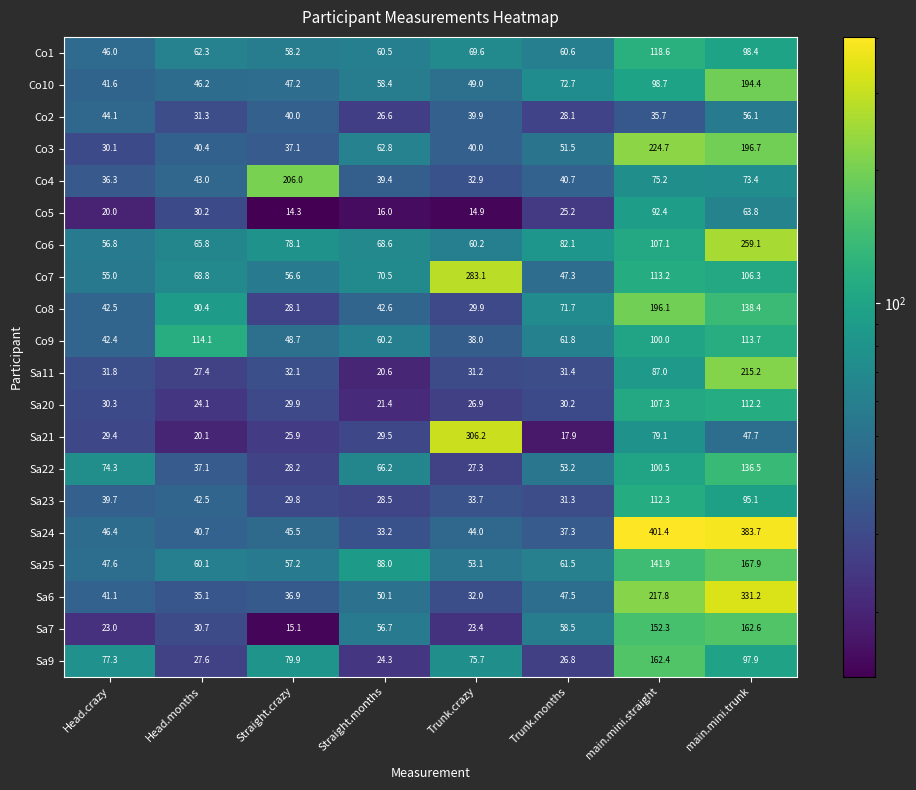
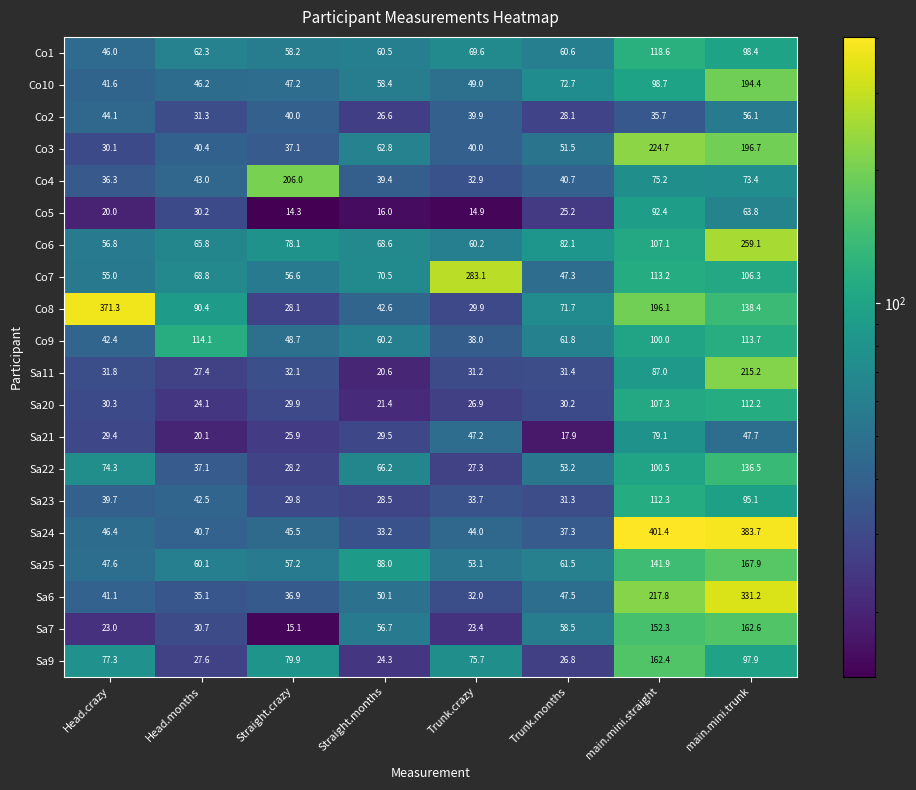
  {
    "Co1": {
      "Head.crazy": 46.0,
      "Head.months": 62.3,
      "Straight.crazy": 58.2,
      "Straight.months": 60.5,
      "Trunk.crazy": 69.6,
      "Trunk.months": 60.6,
      "main.mini.straight": 118.6,
      "main.mini.trunk": 98.4
    },
    "Co10": {
      "Head.crazy": 41.6,
      "Head.months": 46.2,
      "Straight.crazy": 47.2,
      "Straight.months": 58.4,
      "Trunk.crazy": 49.0,
      "Trunk.months": 72.7,
      "main.mini.straight": 98.7,
      "main.mini.trunk": 194.4
    },
    "Co2": {
      "Head.crazy": 44.1,
      "Head.months": 31.3,
      "Straight.crazy": 40.0,
      "Straight.months": 26.6,
      "Trunk.crazy": 39.9,
      "Trunk.months": 28.1,
      "main.mini.straight": 35.7,
      "main.mini.trunk": 56.1
    },
    "Co3": {
      "Head.crazy": 30.1,
      "Head.months": 40.4,
      "Straight.crazy": 37.1,
      "Straight.months": 62.8,
      "Trunk.crazy": 40.0,
      "Trunk.months": 51.5,
      "main.mini.straight": 224.7,
      "main.mini.trunk": 196.7
    },
    "Co4": {
      "Head.crazy": 36.3,
      "Head.months": 43.0,
      "Straight.crazy": 206.0,
      "Straight.months": 39.4,
      "Trunk.crazy": 32.9,
      "Trunk.months": 40.7,
      "main.mini.straight": 75.2,
      "main.mini.trunk": 73.4
    },
    "Co5": {
      "Head.crazy": 20.0,
      "Head.months": 30.2,
      "Straight.crazy": 14.3,
      "Straight.months": 16.0,
      "Trunk.crazy": 14.9,
      "Trunk.months": 25.2,
      "main.mini.straight": 92.4,
      "main.mini.trunk": 63.8
    },
    "Co6": {
      "Head.crazy": 56.8,
      "Head.months": 65.8,
      "Straight.crazy": 78.1,
      "Straight.months": 68.6,
      "Trunk.crazy": 60.2,
      "Trunk.months": 82.1,
      "main.mini.straight": 107.1,
      "main.mini.trunk": 259.1
    },
    "Co7": {
      "Head.crazy": 55.0,
      "Head.months": 68.8,
      "Straight.crazy": 56.6,
      "Straight.months": 70.5,
      "Trunk.crazy": 283.1,
      "Trunk.months": 47.3,
      "main.mini.straight": 113.2,
      "main.mini.trunk": 106.3
    },
    "Co8": {
-     "Head.crazy": 42.5,
+     "Head.crazy": 371.3,
      "Head.months": 90.4,
      "Straight.crazy": 28.1,
      "Straight.months": 42.6,
      "Trunk.crazy": 29.9,
      "Trunk.months": 71.7,
      "main.mini.straight": 196.1,
      "main.mini.trunk": 138.4
    },
    "Co9": {
      "Head.crazy": 42.4,
      "Head.months": 114.1,
      "Straight.crazy": 48.7,
      "Straight.months": 60.2,
      "Trunk.crazy": 38.0,
      "Trunk.months": 61.8,
      "main.mini.straight": 100.0,
      "main.mini.trunk": 113.7
    },
    "Sa11": {
      "Head.crazy": 31.8,
      "Head.months": 27.4,
      "Straight.crazy": 32.1,
      "Straight.months": 20.6,
      "Trunk.crazy": 31.2,
      "Trunk.months": 31.4,
      "main.mini.straight": 87.0,
      "main.mini.trunk": 215.2
    },
    "Sa20": {
      "Head.crazy": 30.3,
      "Head.months": 24.1,
      "Straight.crazy": 29.9,
      "Straight.months": 21.4,
      "Trunk.crazy": 26.9,
      "Trunk.months": 30.2,
      "main.mini.straight": 107.3,
      "main.mini.trunk": 112.2
    },
    "Sa21": {
      "Head.crazy": 29.4,
      "Head.months": 20.1,
      "Straight.crazy": 25.9,
      "Straight.months": 29.5,
-     "Trunk.crazy": 306.2,
+     "Trunk.crazy": 47.2,
      "Trunk.months": 17.9,
      "main.mini.straight": 79.1,
      "main.mini.trunk": 47.7
    },
    "Sa22": {
      "Head.crazy": 74.3,
      "Head.months": 37.1,
      "Straight.crazy": 28.2,
      "Straight.months": 66.2,
      "Trunk.crazy": 27.3,
      "Trunk.months": 53.2,
      "main.mini.straight": 100.5,
      "main.mini.trunk": 136.5
    },
    "Sa23": {
      "Head.crazy": 39.7,
      "Head.months": 42.5,
      "Straight.crazy": 29.8,
      "Straight.months": 28.5,
      "Trunk.crazy": 33.7,
      "Trunk.months": 31.3,
      "main.mini.straight": 112.3,
      "main.mini.trunk": 95.1
    },
    "Sa24": {
      "Head.crazy": 46.4,
      "Head.months": 40.7,
      "Straight.crazy": 45.5,
      "Straight.months": 33.2,
      "Trunk.crazy": 44.0,
      "Trunk.months": 37.3,
      "main.mini.straight": 401.4,
      "main.mini.trunk": 383.7
    },
    "Sa25": {
      "Head.crazy": 47.6,
      "Head.months": 60.1,
      "Straight.crazy": 57.2,
      "Straight.months": 88.0,
      "Trunk.crazy": 53.1,
      "Trunk.months": 61.5,
      "main.mini.straight": 141.9,
      "main.mini.trunk": 167.9
    },
    "Sa6": {
      "Head.crazy": 41.1,
      "Head.months": 35.1,
      "Straight.crazy": 36.9,
      "Straight.months": 50.1,
      "Trunk.crazy": 32.0,
      "Trunk.months": 47.5,
      "main.mini.straight": 217.8,
      "main.mini.trunk": 331.2
    },
    "Sa7": {
      "Head.crazy": 23.0,
      "Head.months": 30.7,
      "Straight.crazy": 15.1,
      "Straight.months": 56.7,
      "Trunk.crazy": 23.4,
      "Trunk.months": 58.5,
      "main.mini.straight": 152.3,
      "main.mini.trunk": 162.6
    },
    "Sa9": {
      "Head.crazy": 77.3,
      "Head.months": 27.6,
      "Straight.crazy": 79.9,
      "Straight.months": 24.3,
      "Trunk.crazy": 75.7,
      "Trunk.months": 26.8,
      "main.mini.straight": 162.4,
      "main.mini.trunk": 97.9
    }
  }
